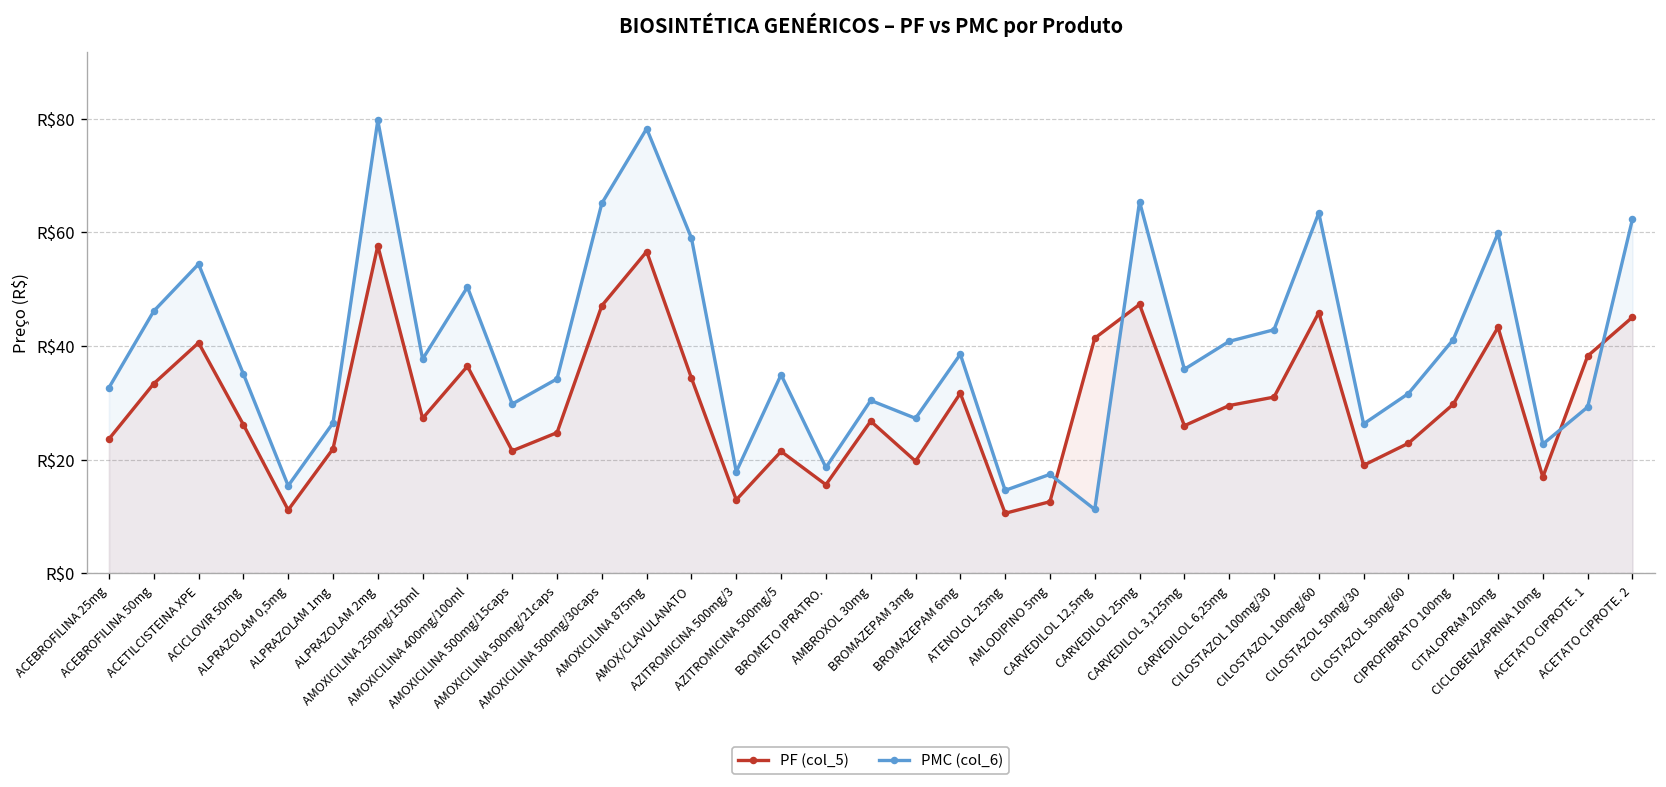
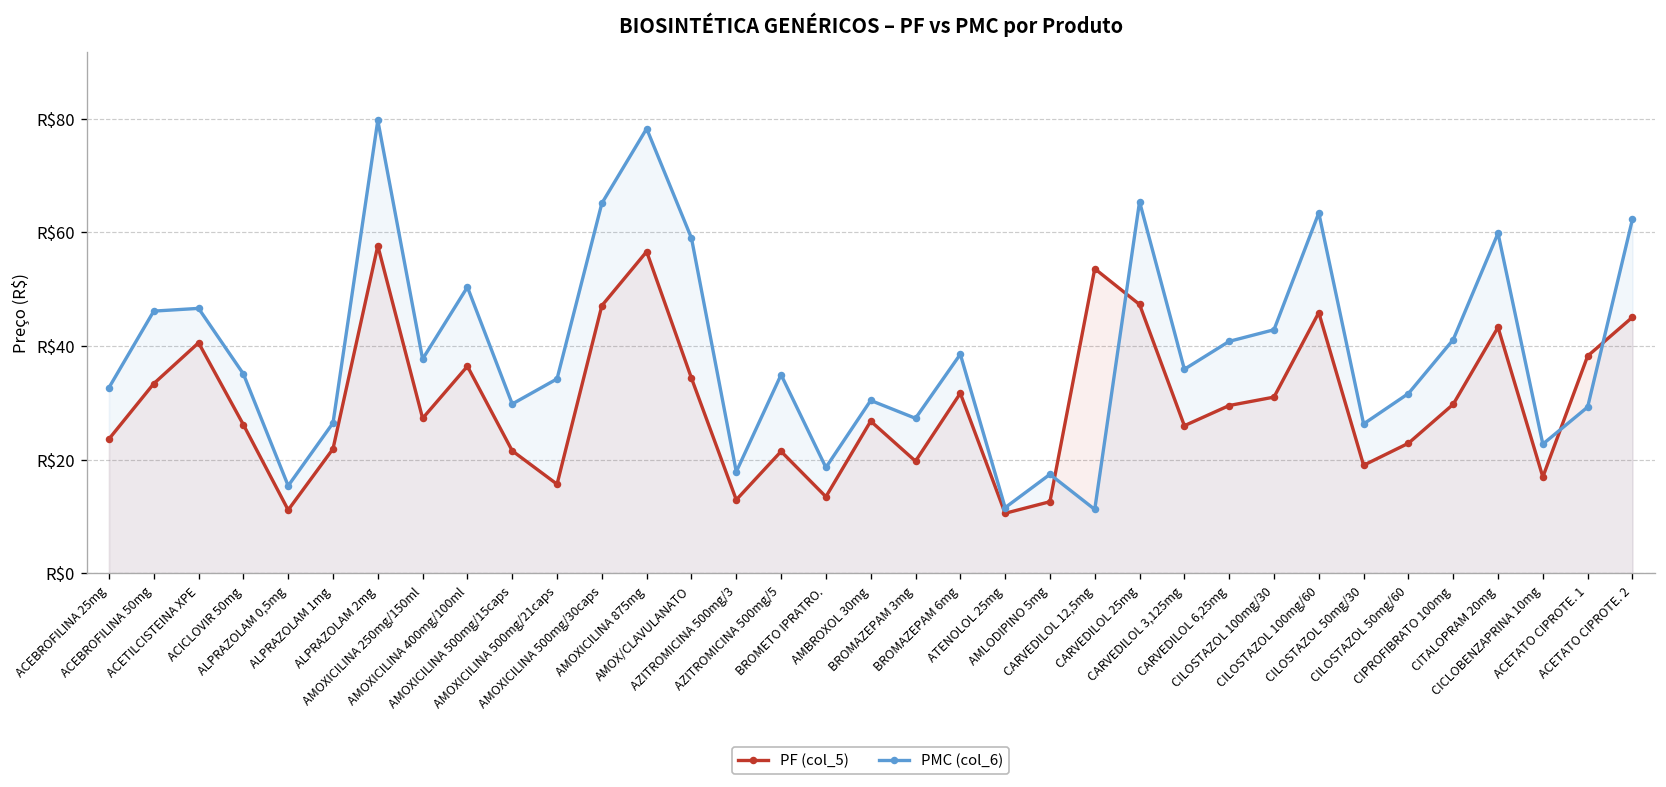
  {
    "PF (col_5)": {
      "ACEBROFILINA 25mg": "R$24",
      "ACEBROFILINA 50mg": "R$33",
      "ACETILCISTEINA XPE": "R$41",
      "ACICLOVIR 50mg": "R$26",
      "ALPRAZOLAM 0,5mg": "R$11",
      "ALPRAZOLAM 1mg": "R$22",
      "ALPRAZOLAM 2mg": "R$58",
      "AMOXICILINA 250mg/150ml": "R$27",
      "AMOXICILINA 400mg/100ml": "R$36",
      "AMOXICILINA 500mg/15caps": "R$22",
-     "AMOXICILINA 500mg/21caps": "R$25",
+     "AMOXICILINA 500mg/21caps": "R$16",
      "AMOXICILINA 500mg/30caps": "R$47",
      "AMOXICILINA 875mg": "R$57",
      "AMOX/CLAVULANATO": "R$34",
      "AZITROMICINA 500mg/3": "R$13",
      "AZITROMICINA 500mg/5": "R$21",
-     "BROMETO IPRATRO.": "R$16",
+     "BROMETO IPRATRO.": "R$13",
      "AMBROXOL 30mg": "R$27",
      "BROMAZEPAM 3mg": "R$20",
      "BROMAZEPAM 6mg": "R$32",
      "ATENOLOL 25mg": "R$11",
      "AMLODIPINO 5mg": "R$13",
-     "CARVEDILOL 12,5mg": "R$41",
+     "CARVEDILOL 12,5mg": "R$54",
      "CARVEDILOL 25mg": "R$47",
      "CARVEDILOL 3,125mg": "R$26",
      "CARVEDILOL 6,25mg": "R$30",
      "CILOSTAZOL 100mg/30": "R$31",
      "CILOSTAZOL 100mg/60": "R$46",
      "CILOSTAZOL 50mg/30": "R$19",
      "CILOSTAZOL 50mg/60": "R$23",
      "CIPROFIBRATO 100mg": "R$30",
      "CITALOPRAM 20mg": "R$43",
      "CICLOBENZAPRINA 10mg": "R$17",
      "ACETATO CIPROTE. 1": "R$38",
      "ACETATO CIPROTE. 2": "R$45"
    },
    "PMC (col_6)": {
      "ACEBROFILINA 25mg": "R$33",
      "ACEBROFILINA 50mg": "R$46",
-     "ACETILCISTEINA XPE": "R$54",
+     "ACETILCISTEINA XPE": "R$47",
      "ACICLOVIR 50mg": "R$35",
      "ALPRAZOLAM 0,5mg": "R$15",
      "ALPRAZOLAM 1mg": "R$26",
      "ALPRAZOLAM 2mg": "R$80",
      "AMOXICILINA 250mg/150ml": "R$38",
      "AMOXICILINA 400mg/100ml": "R$50",
      "AMOXICILINA 500mg/15caps": "R$30",
      "AMOXICILINA 500mg/21caps": "R$34",
      "AMOXICILINA 500mg/30caps": "R$65",
      "AMOXICILINA 875mg": "R$78",
      "AMOX/CLAVULANATO": "R$59",
      "AZITROMICINA 500mg/3": "R$18",
      "AZITROMICINA 500mg/5": "R$35",
      "BROMETO IPRATRO.": "R$19",
      "AMBROXOL 30mg": "R$30",
      "BROMAZEPAM 3mg": "R$27",
      "BROMAZEPAM 6mg": "R$39",
-     "ATENOLOL 25mg": "R$15",
+     "ATENOLOL 25mg": "R$12",
      "AMLODIPINO 5mg": "R$17",
      "CARVEDILOL 12,5mg": "R$11",
      "CARVEDILOL 25mg": "R$65",
      "CARVEDILOL 3,125mg": "R$36",
      "CARVEDILOL 6,25mg": "R$41",
      "CILOSTAZOL 100mg/30": "R$43",
      "CILOSTAZOL 100mg/60": "R$63",
      "CILOSTAZOL 50mg/30": "R$26",
      "CILOSTAZOL 50mg/60": "R$32",
      "CIPROFIBRATO 100mg": "R$41",
      "CITALOPRAM 20mg": "R$60",
      "CICLOBENZAPRINA 10mg": "R$23",
      "ACETATO CIPROTE. 1": "R$29",
      "ACETATO CIPROTE. 2": "R$62"
    }
  }
